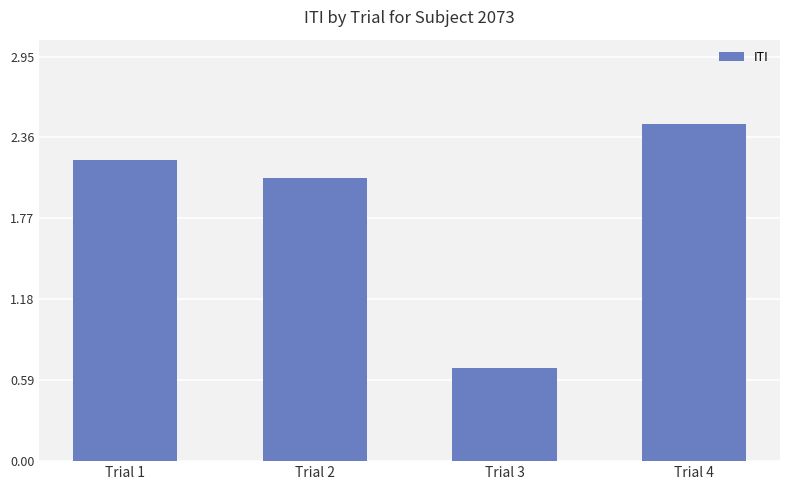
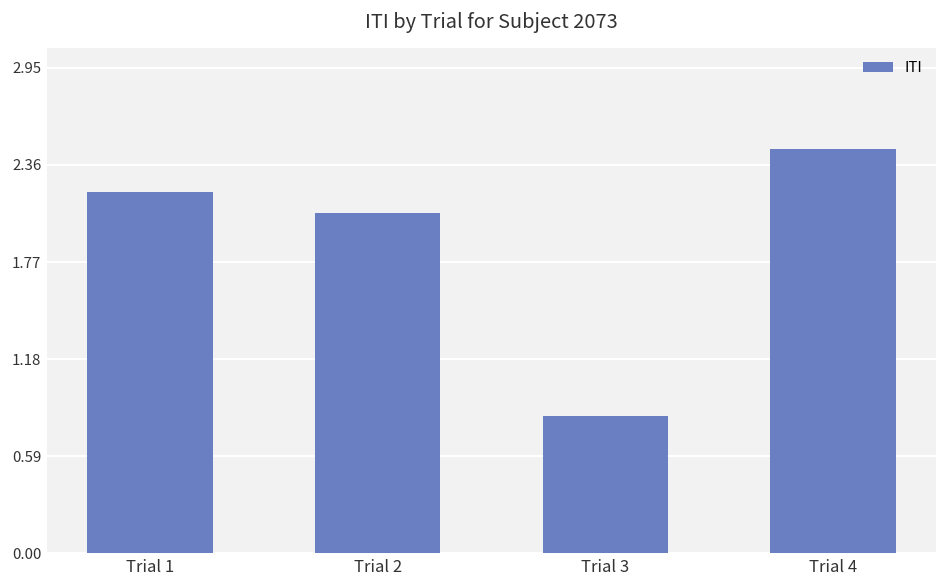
  {
    "Trial 1": 2.20,
    "Trial 2": 2.07,
-   "Trial 3": 0.68,
+   "Trial 3": 0.84,
    "Trial 4": 2.46
  }
